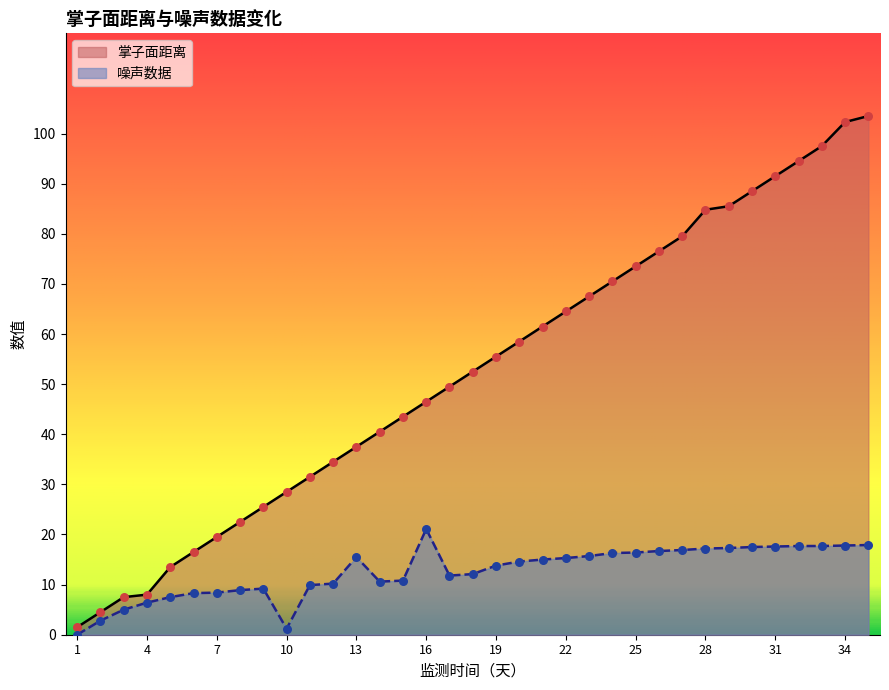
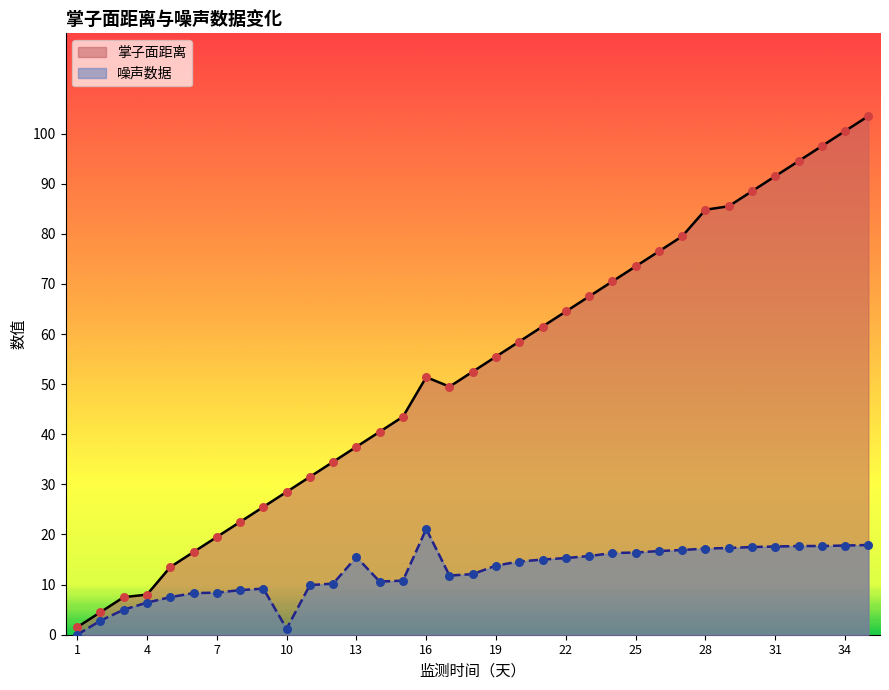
  {
    "掌子面距离": {
      "1": 2,
      "4": 8,
      "7": 20,
      "10": 29,
      "13": 38,
-     "16": 47,
+     "16": 51,
      "19": 56,
      "22": 65,
      "25": 74,
      "28": 85,
      "31": 92,
-     "34": 102
+     "34": 101
    },
    "噪声数据": {
      "1": 0,
      "4": 6,
      "7": 8,
      "10": 1,
      "13": 16,
      "16": 21,
      "19": 14,
      "22": 15,
      "25": 16,
      "28": 17,
      "31": 18,
      "34": 18
    }
  }
